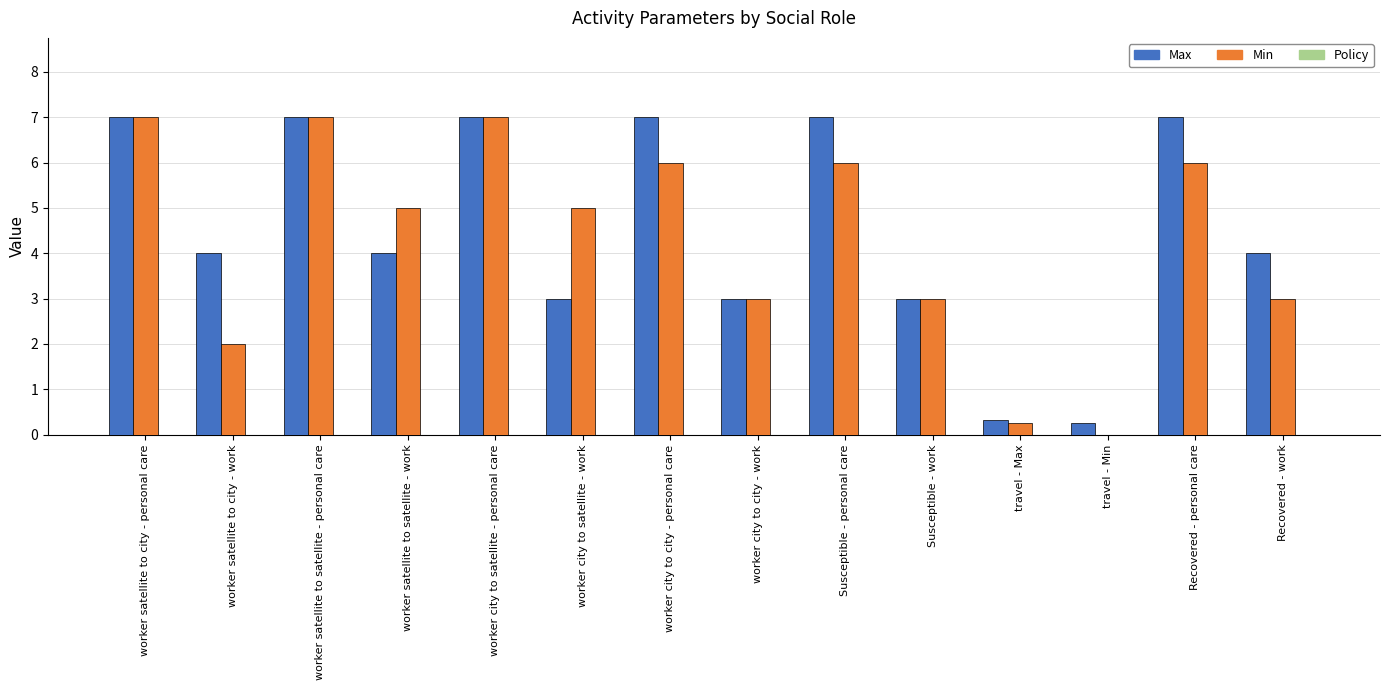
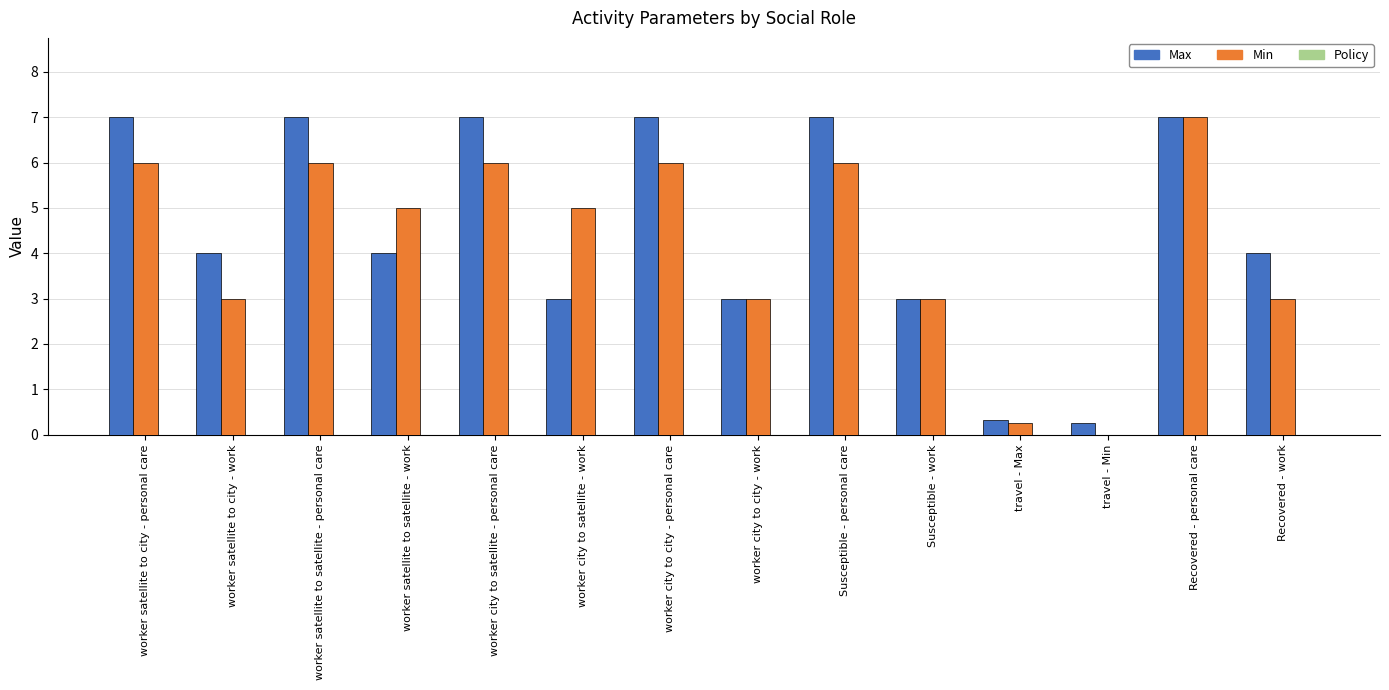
  {
    "Max": {
      "worker satellite to city - personal care": 7,
      "worker satellite to city - work": 4,
      "worker satellite to satellite - personal care": 7,
      "worker satellite to satellite - work": 4,
      "worker city to satellite - personal care": 7,
      "worker city to satellite - work": 3,
      "worker city to city - personal care": 7,
      "worker city to city - work": 3,
      "Susceptible - personal care": 7,
      "Susceptible - work": 3,
      "travel - Max": 0.3,
      "travel - Min": 0.3,
      "Recovered - personal care": 7,
      "Recovered - work": 4
    },
    "Min": {
-     "worker satellite to city - personal care": 7,
-     "worker satellite to city - work": 2,
-     "worker satellite to satellite - personal care": 7,
+     "worker satellite to city - personal care": 6,
+     "worker satellite to city - work": 3,
+     "worker satellite to satellite - personal care": 6,
      "worker satellite to satellite - work": 5,
-     "worker city to satellite - personal care": 7,
+     "worker city to satellite - personal care": 6,
      "worker city to satellite - work": 5,
      "worker city to city - personal care": 6,
      "worker city to city - work": 3,
      "Susceptible - personal care": 6,
      "Susceptible - work": 3,
      "travel - Max": 0.3,
      "travel - Min": 0,
-     "Recovered - personal care": 6,
+     "Recovered - personal care": 7,
      "Recovered - work": 3
    },
    "Policy": {
      "worker satellite to city - personal care": 0,
      "worker satellite to city - work": 0,
      "worker satellite to satellite - personal care": 0,
      "worker satellite to satellite - work": 0,
      "worker city to satellite - personal care": 0,
      "worker city to satellite - work": 0,
      "worker city to city - personal care": 0,
      "worker city to city - work": 0,
      "Susceptible - personal care": 0,
      "Susceptible - work": 0,
      "travel - Max": 0,
      "travel - Min": 0,
      "Recovered - personal care": 0,
      "Recovered - work": 0
    }
  }
